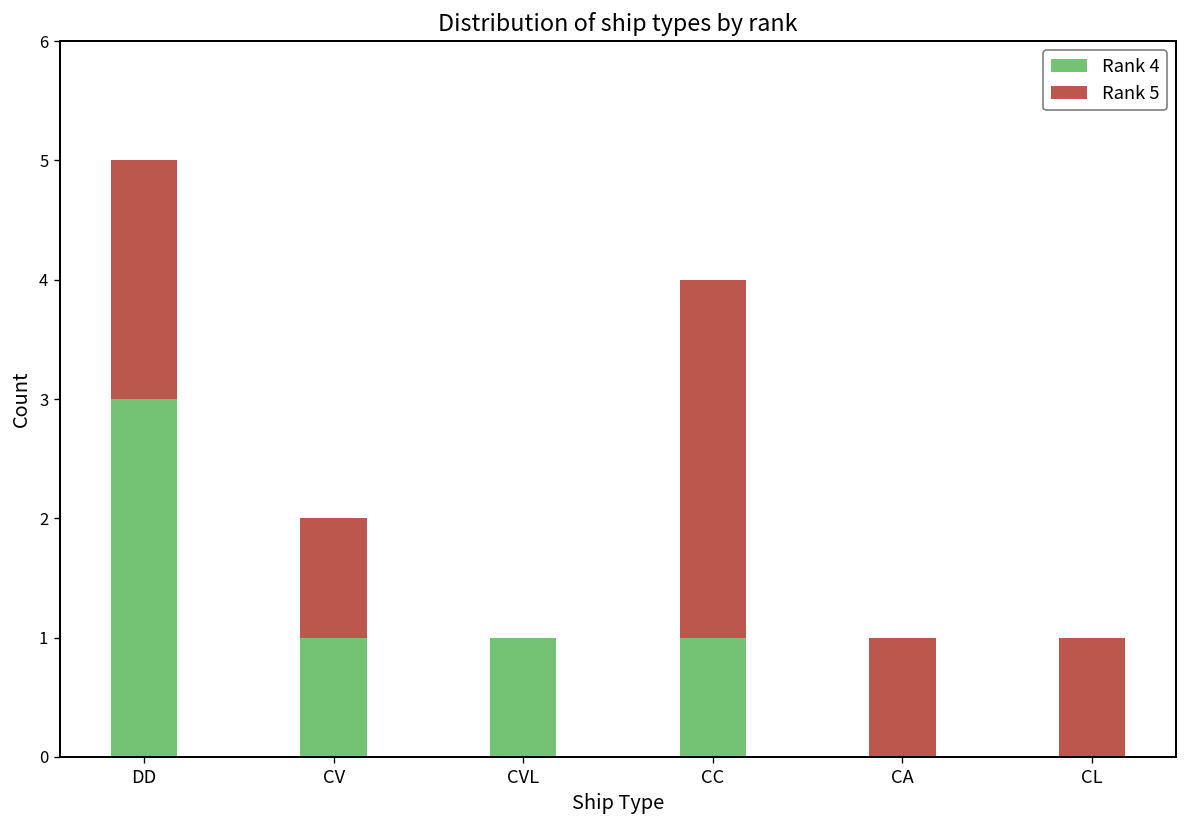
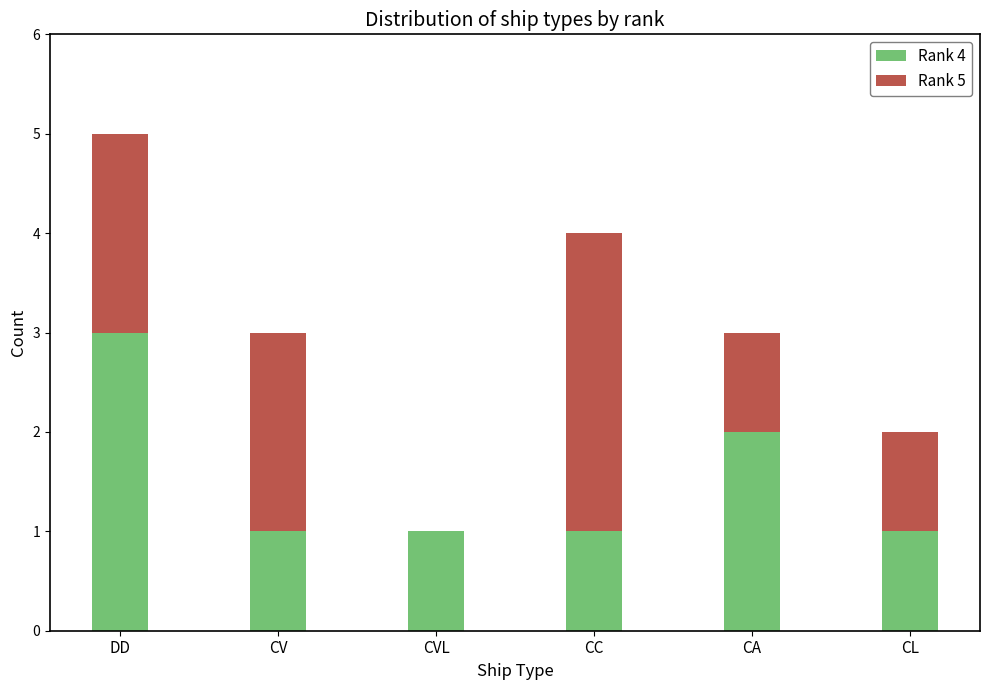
  {
    "Rank 4": {
      "DD": 3,
      "CV": 1,
      "CVL": 1,
      "CC": 1,
-     "CA": 0,
-     "CL": 0
+     "CA": 2,
+     "CL": 1
    },
    "Rank 5": {
-     "CV": 1
+     "CV": 2
    }
  }
